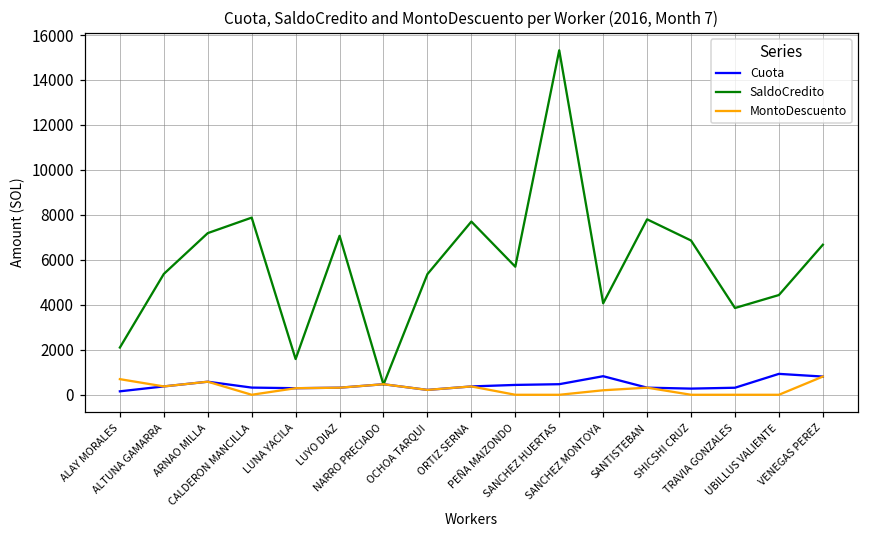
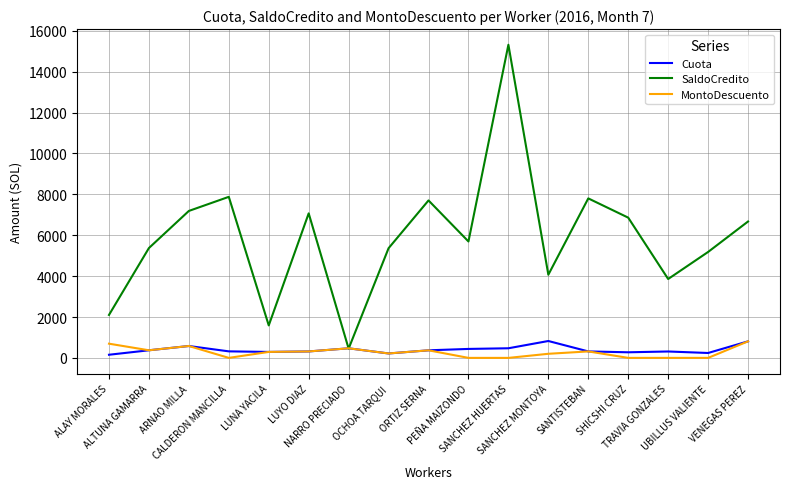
  {
    "Cuota": {
      "ALAY MORALES": 200,
      "CALDERON MANCILLA": 300,
      "PEÑA MAIZONDO": 400,
      "SANCHEZ HUERTAS": 500,
      "SANCHEZ MONTOYA": 800,
      "SHICSHI CRUZ": 300,
      "TRAVIA GONZALES": 300,
-     "UBILLUS VALIENTE": 900
+     "UBILLUS VALIENTE": 200
    },
    "SaldoCredito": {
      "ALAY MORALES": 2100,
      "ALTUNA GAMARRA": 5400,
      "ARNAO MILLA": 7200,
      "CALDERON MANCILLA": 7900,
      "LUNA YACILA": 1600,
      "LUYO DIAZ": 7100,
      "OCHOA TARQUI": 5400,
      "ORTIZ SERNA": 7700,
      "PEÑA MAIZONDO": 5700,
      "SANCHEZ HUERTAS": 15300,
      "SANCHEZ MONTOYA": 4100,
      "SANTISTEBAN": 7800,
      "SHICSHI CRUZ": 6900,
      "TRAVIA GONZALES": 3900,
-     "UBILLUS VALIENTE": 4400,
+     "UBILLUS VALIENTE": 5200,
      "VENEGAS PEREZ": 6700
    },
    "MontoDescuento": {
      "ALAY MORALES": 700,
      "CALDERON MANCILLA": 0,
      "PEÑA MAIZONDO": 0,
      "SANCHEZ HUERTAS": 0,
      "SANCHEZ MONTOYA": 200,
      "SHICSHI CRUZ": 0,
      "TRAVIA GONZALES": 0,
      "UBILLUS VALIENTE": 0
    }
  }
